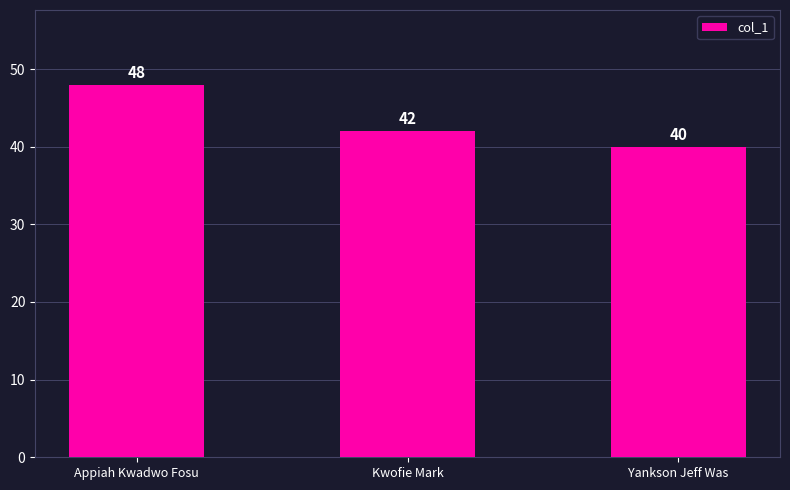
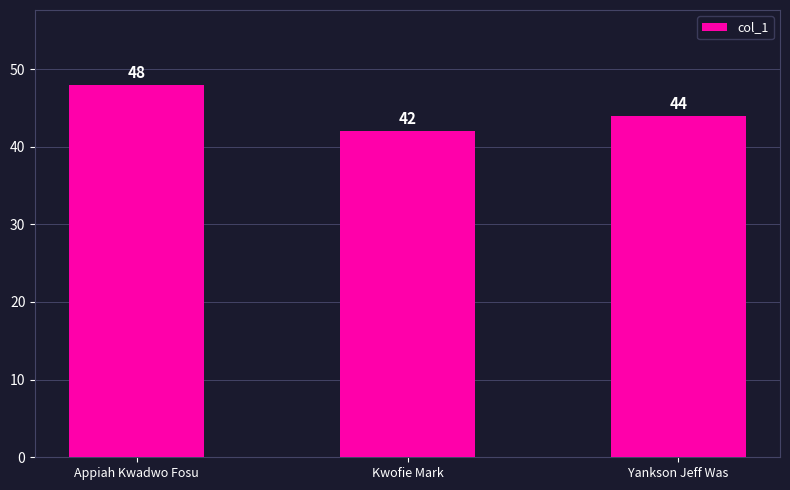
  {
    "Appiah Kwadwo Fosu": 48,
    "Kwofie Mark": 42,
-   "Yankson Jeff Was": 40
+   "Yankson Jeff Was": 44
  }
